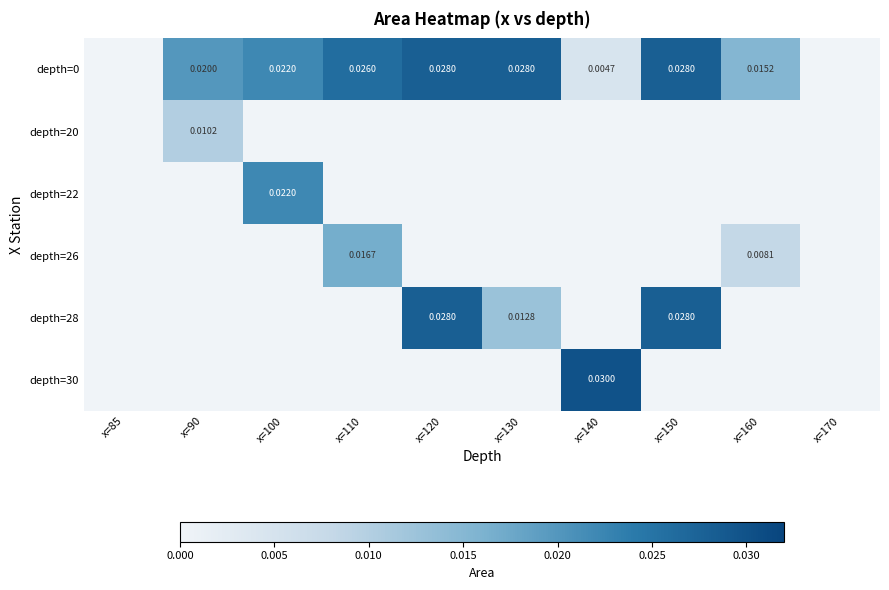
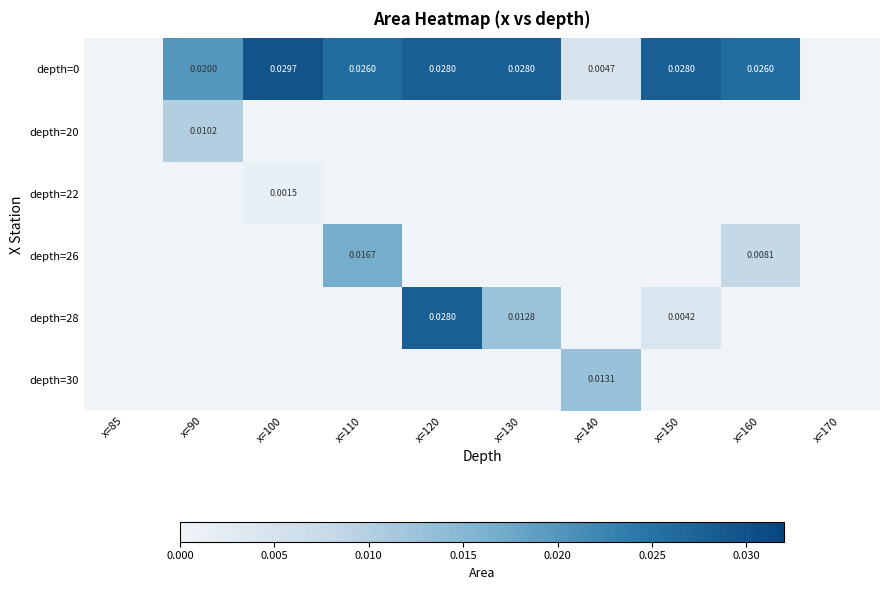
  {
    "depth=0": {
      "x=90": 0.0200,
-     "x=100": 0.0220,
+     "x=100": 0.0297,
      "x=110": 0.0260,
      "x=120": 0.0280,
      "x=130": 0.0280,
      "x=140": 0.0047,
      "x=150": 0.0280,
-     "x=160": 0.0152
+     "x=160": 0.0260
    },
    "depth=20": {
      "x=90": 0.0102
    },
    "depth=22": {
-     "x=100": 0.0220
+     "x=100": 0.0015
    },
    "depth=26": {
      "x=110": 0.0167,
      "x=160": 0.0081
    },
    "depth=28": {
      "x=120": 0.0280,
      "x=130": 0.0128,
-     "x=150": 0.0280
+     "x=150": 0.0042
    },
    "depth=30": {
-     "x=140": 0.0300
+     "x=140": 0.0131
    }
  }
